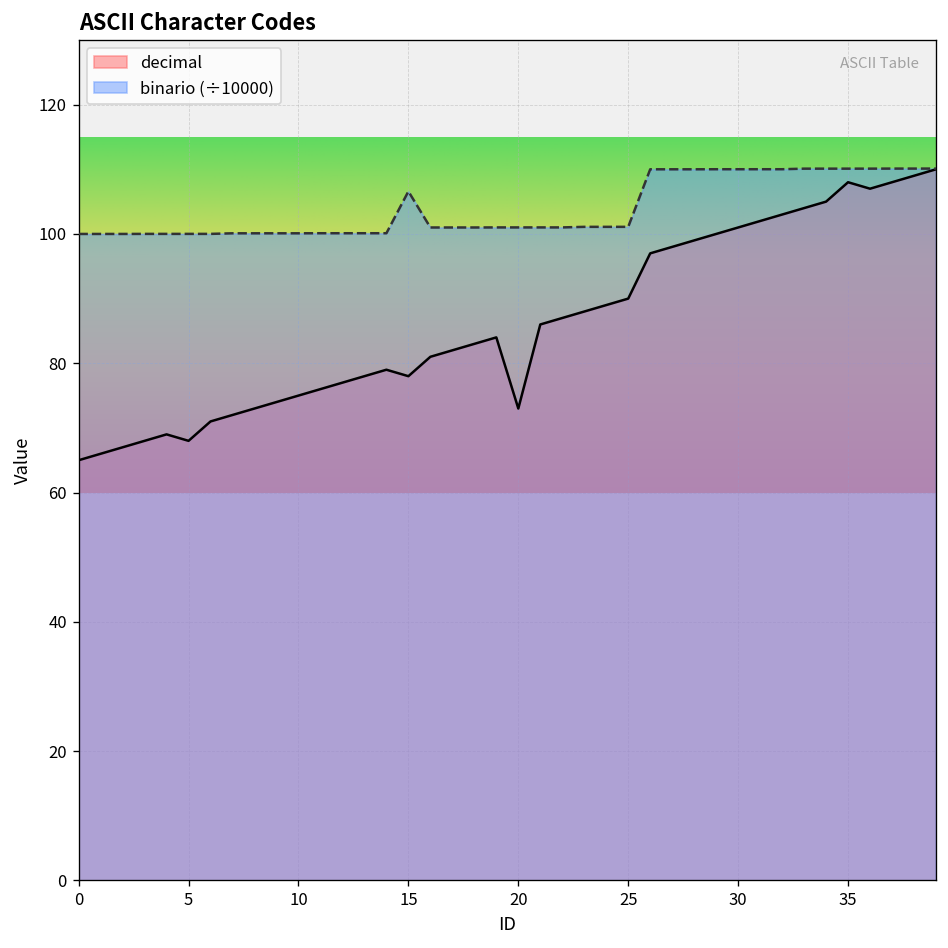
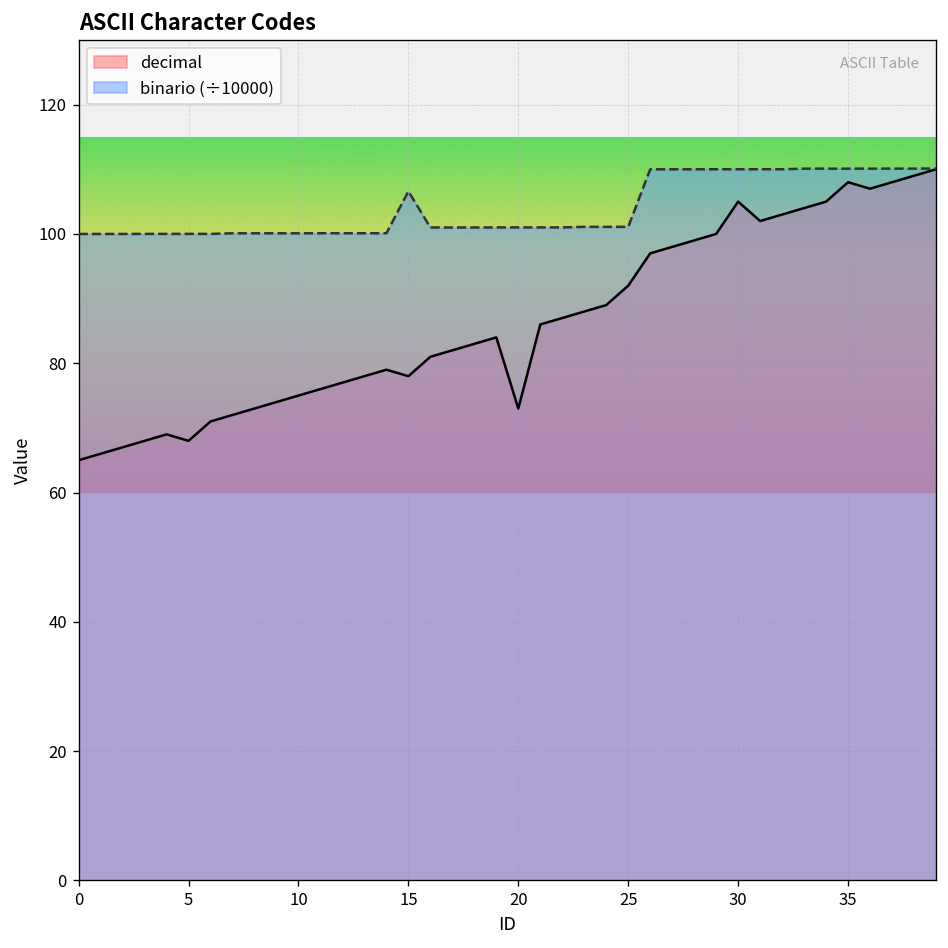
  {
    "decimal": {
      "0": 65,
      "5": 68,
      "10": 75,
      "15": 78,
      "20": 73,
-     "25": 90,
-     "30": 101,
+     "25": 92,
+     "30": 105,
      "35": 108
    },
    "binario (÷10000)": {
      "0": 100,
      "5": 100,
      "10": 100,
      "15": 107,
      "20": 101,
      "25": 101,
      "30": 110,
      "35": 110
    }
  }
